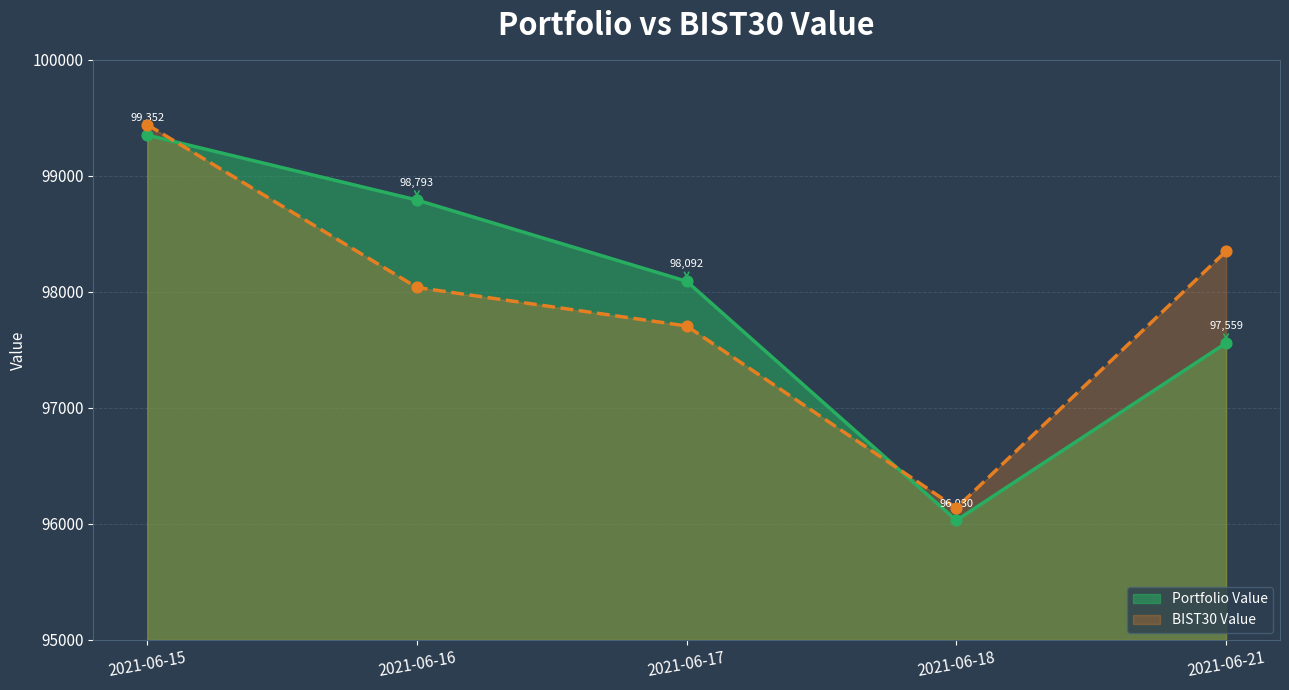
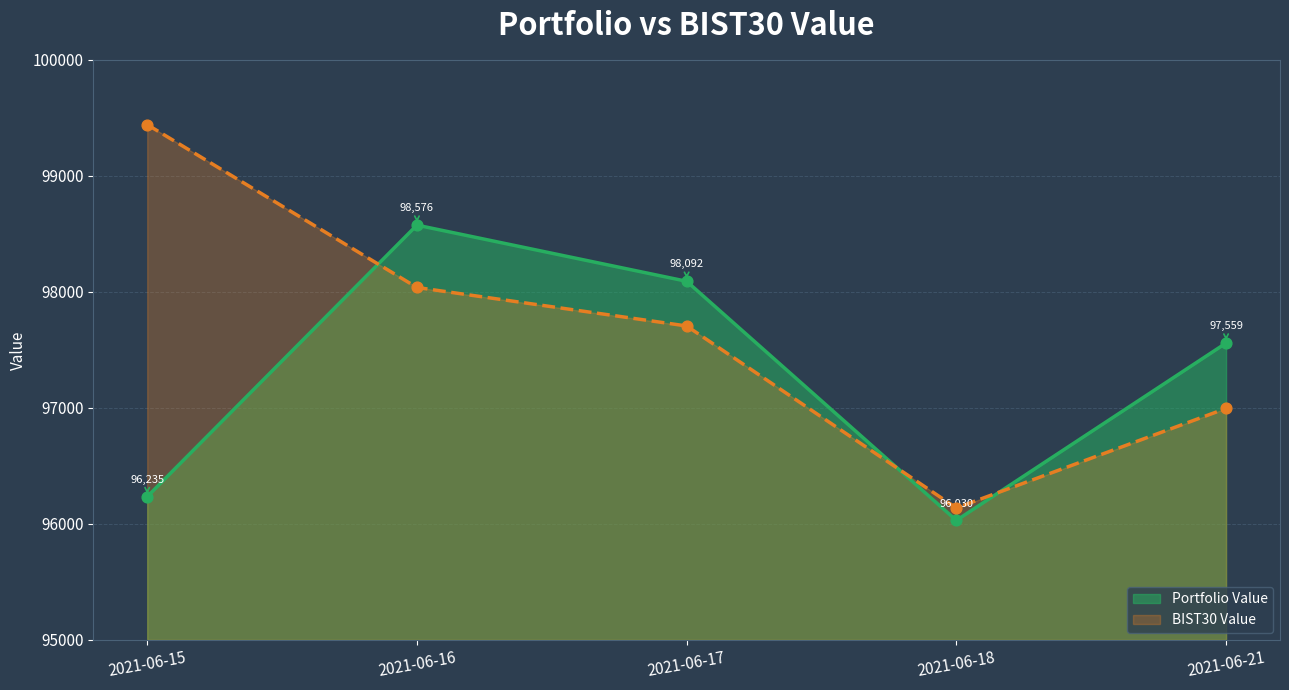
  {
    "Portfolio Value": {
-     "2021-06-15": "99,352",
-     "2021-06-16": "98,793",
+     "2021-06-15": "96,235",
+     "2021-06-16": "98,576",
      "2021-06-17": "98,092",
      "2021-06-21": "97,559"
    },
    "BIST30 Value": {
      "2021-06-15": "99440",
      "2021-06-16": "98040",
      "2021-06-17": "97710",
-     "2021-06-21": "98350"
+     "2021-06-21": "97000"
    }
  }
